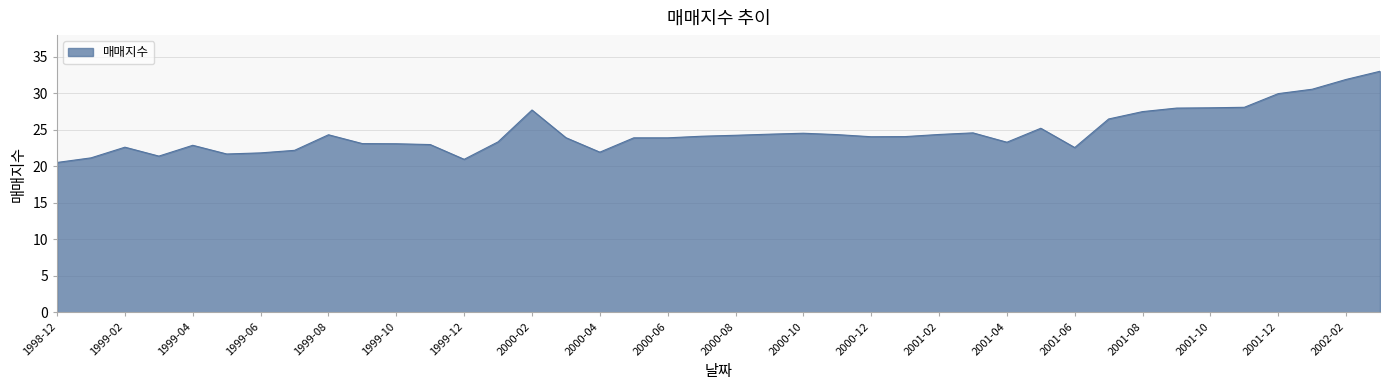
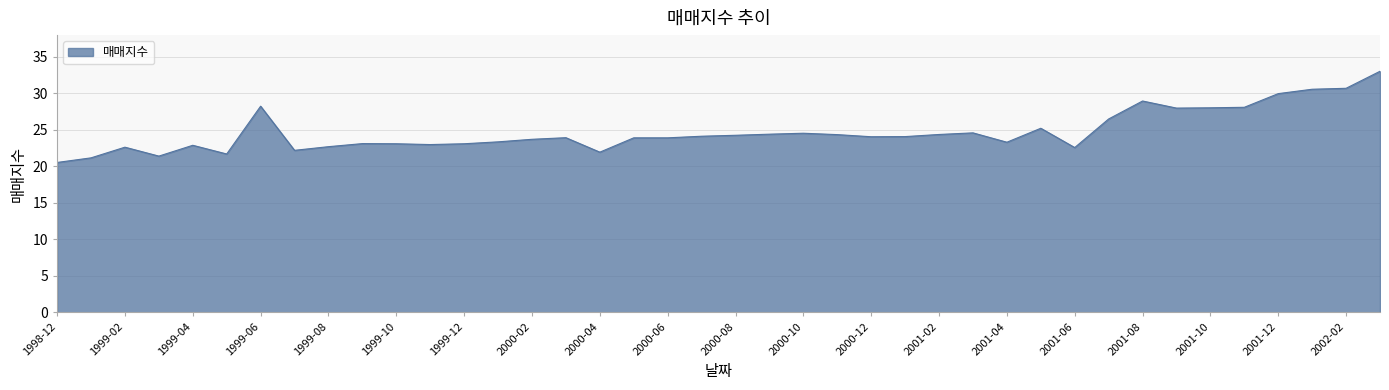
  {
    "1998-12": 21,
    "1999-02": 23,
    "1999-04": 23,
-   "1999-06": 22,
-   "1999-08": 24,
+   "1999-06": 28,
+   "1999-08": 23,
    "1999-10": 23,
-   "1999-12": 21,
-   "2000-02": 28,
+   "1999-12": 23,
+   "2000-02": 24,
    "2000-04": 22,
    "2000-06": 24,
    "2000-08": 24,
    "2000-10": 25,
    "2000-12": 24,
    "2001-02": 24,
    "2001-04": 23,
    "2001-06": 23,
-   "2001-08": 27,
+   "2001-08": 29,
    "2001-10": 28,
    "2001-12": 30,
-   "2002-02": 32
+   "2002-02": 31
  }
